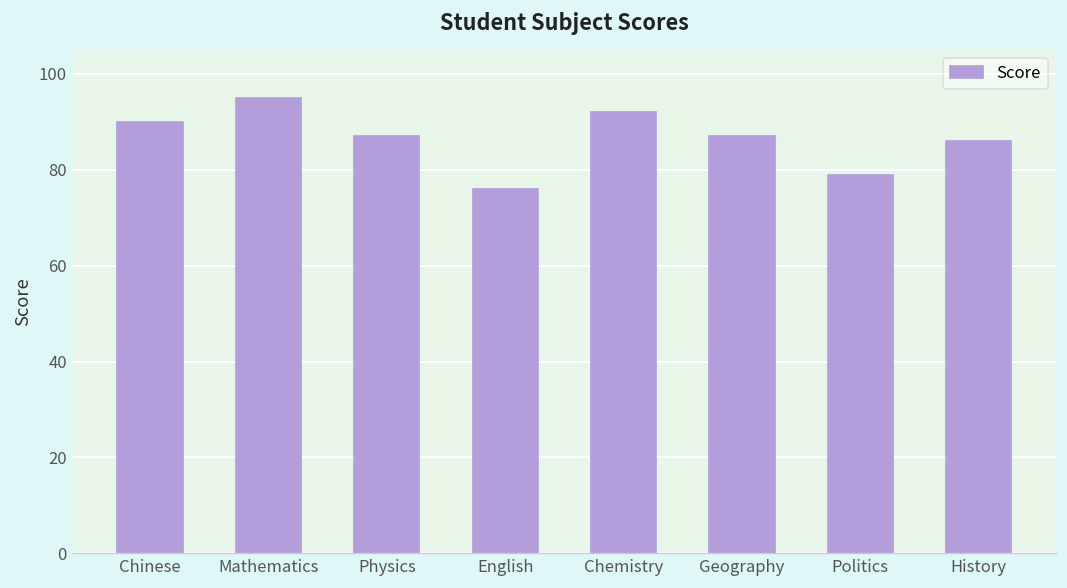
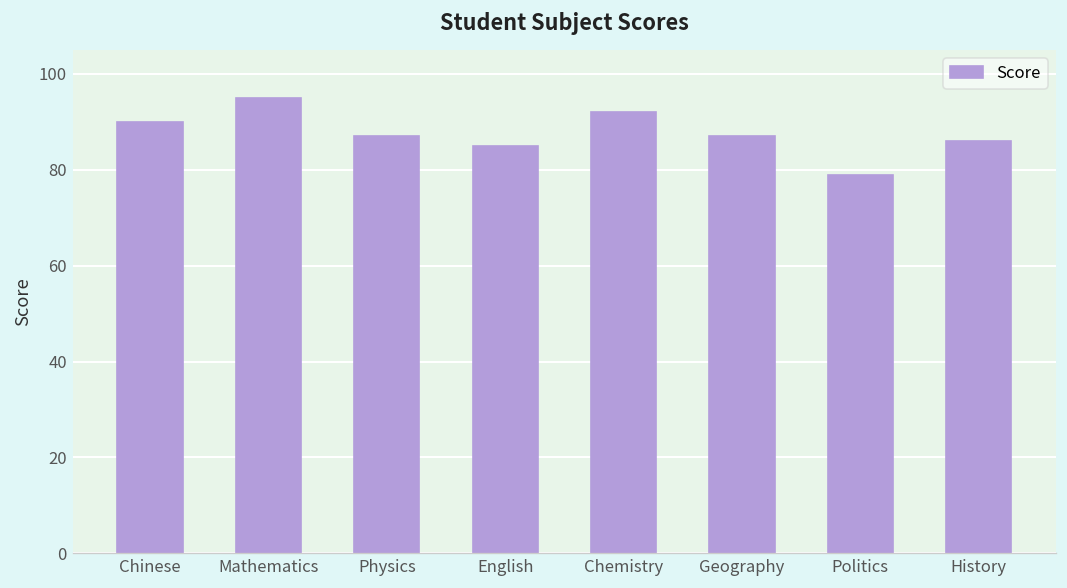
  {
    "Chinese": 90,
    "Mathematics": 95,
    "Physics": 87,
-   "English": 76,
+   "English": 85,
    "Chemistry": 92,
    "Geography": 87,
    "Politics": 79,
    "History": 86
  }
